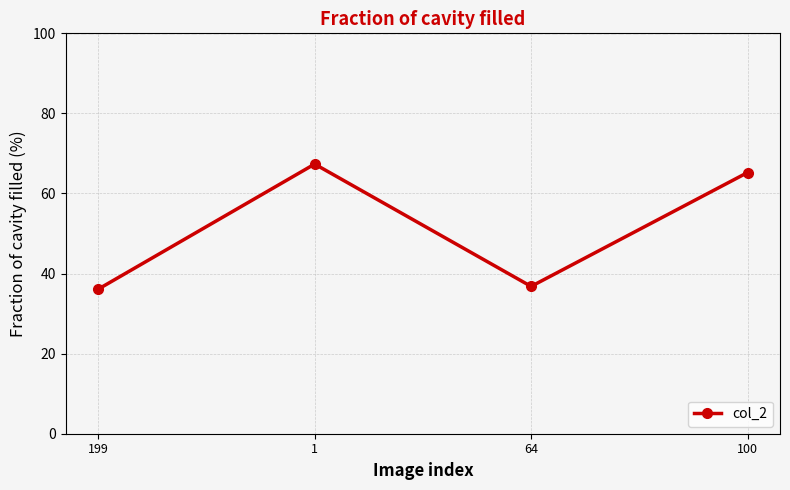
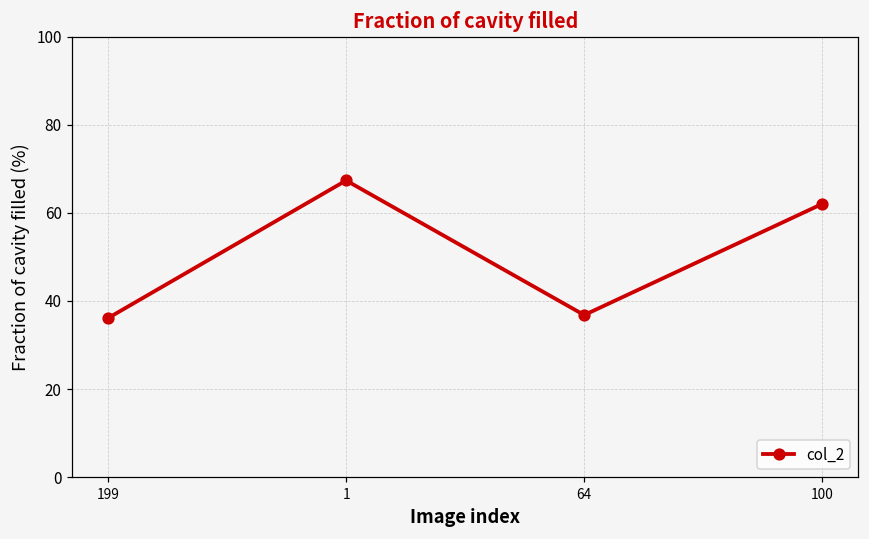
  {
    "199": 36,
    "1": 67,
    "64": 37,
-   "100": 65
+   "100": 62
  }
